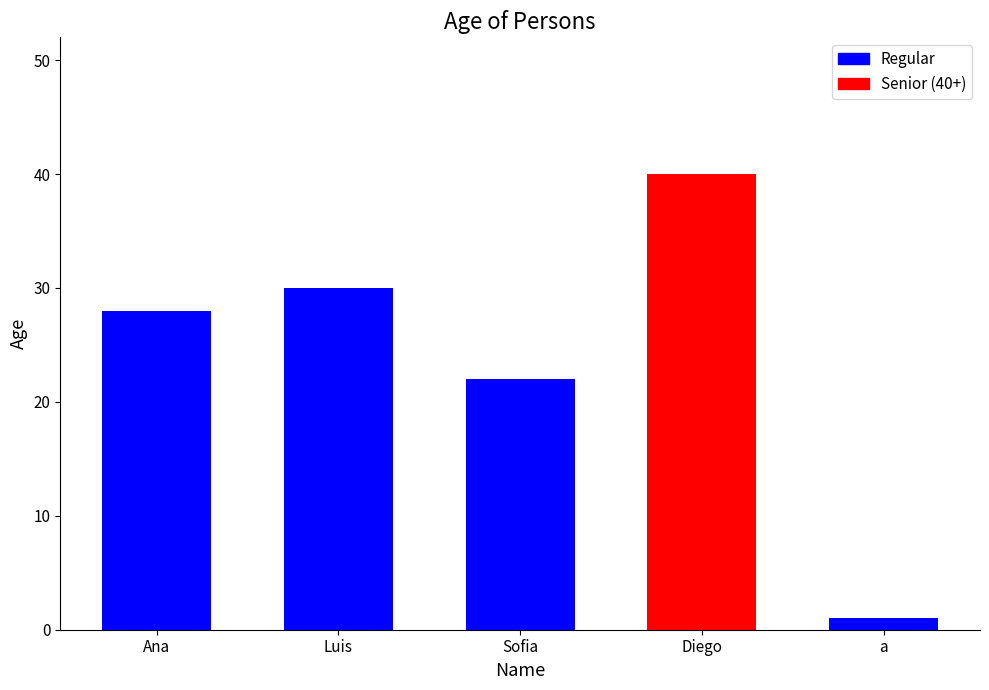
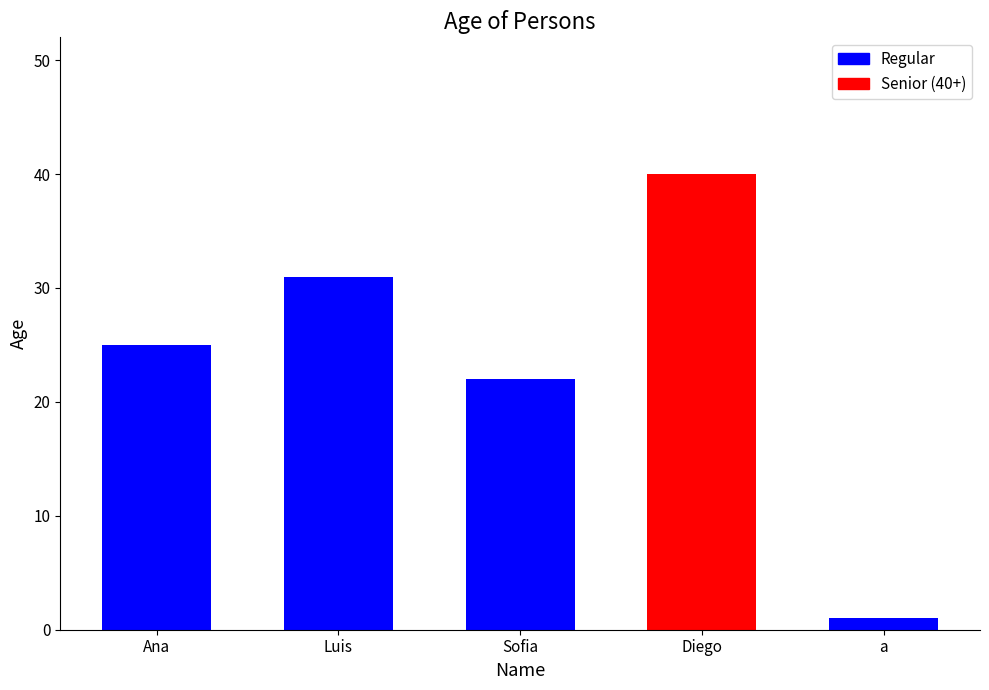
  {
-   "Ana": 28,
-   "Luis": 30,
+   "Ana": 25,
+   "Luis": 31,
    "Sofia": 22,
    "Diego": 40,
    "a": 1
  }
